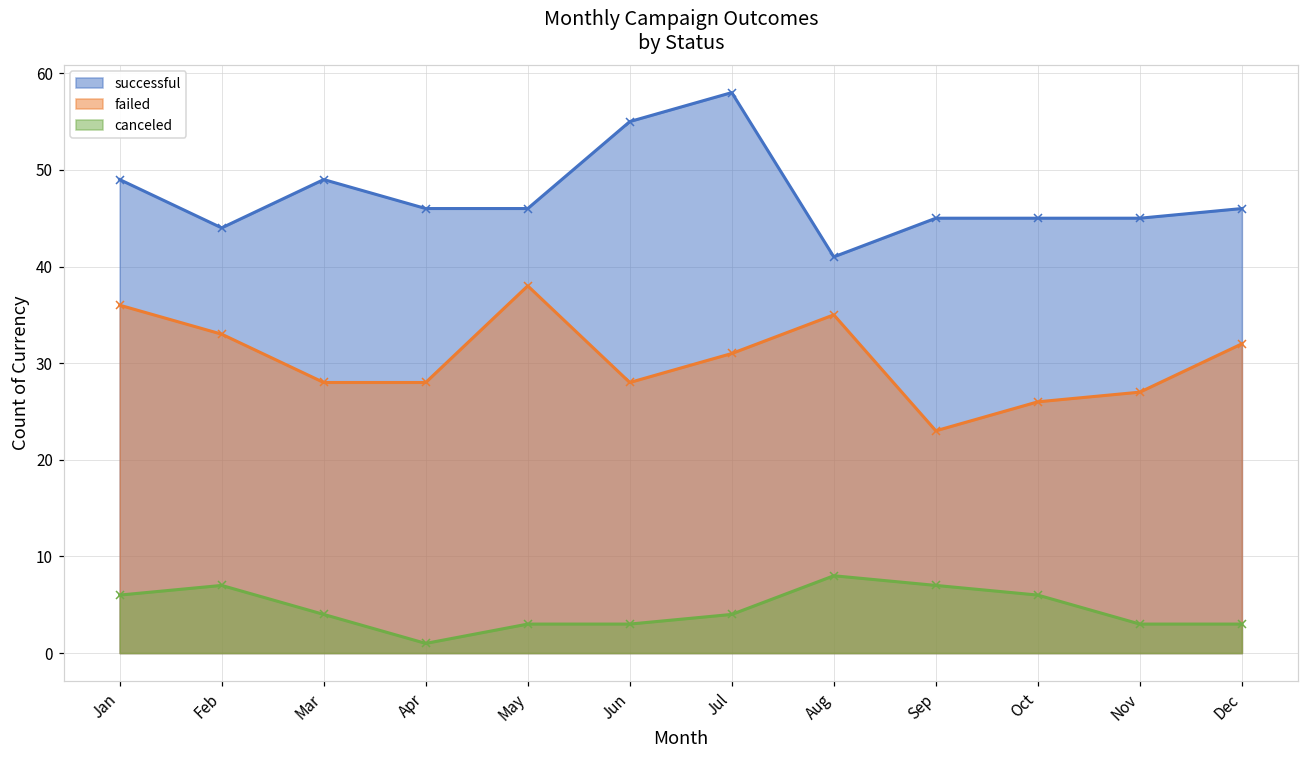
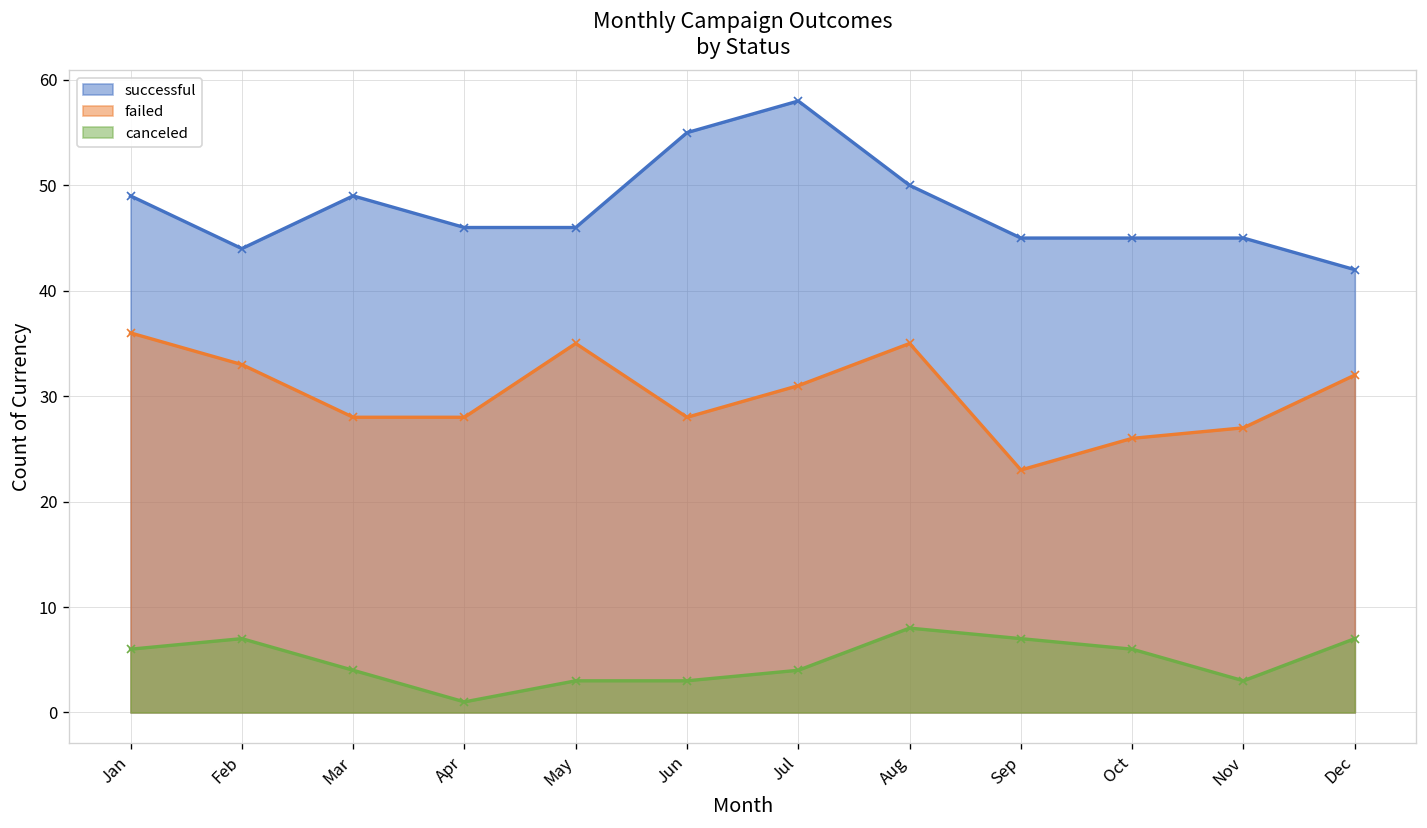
  {
    "successful": {
      "Jan": 49,
      "Feb": 44,
      "Mar": 49,
      "Apr": 46,
      "May": 46,
      "Jun": 55,
      "Jul": 58,
-     "Aug": 41,
+     "Aug": 50,
      "Sep": 45,
      "Oct": 45,
      "Nov": 45,
-     "Dec": 46
+     "Dec": 42
    },
    "failed": {
      "Jan": 36,
      "Feb": 33,
      "Mar": 28,
      "Apr": 28,
-     "May": 38,
+     "May": 35,
      "Jun": 28,
      "Jul": 31,
      "Aug": 35,
      "Sep": 23,
      "Oct": 26,
      "Nov": 27,
      "Dec": 32
    },
    "canceled": {
      "Jan": 6,
      "Feb": 7,
      "Mar": 4,
      "Apr": 1,
      "May": 3,
      "Jun": 3,
      "Jul": 4,
      "Aug": 8,
      "Sep": 7,
      "Oct": 6,
      "Nov": 3,
-     "Dec": 3
+     "Dec": 7
    }
  }
